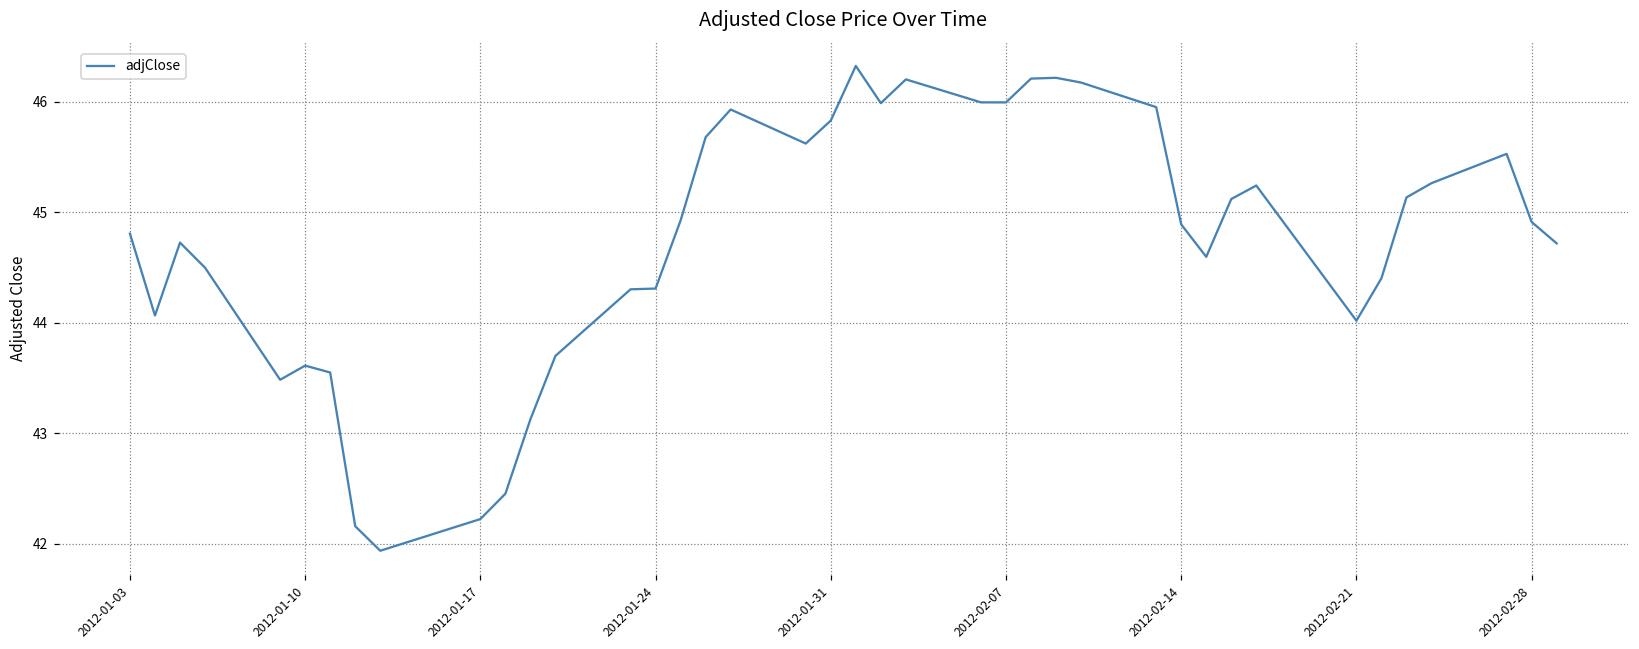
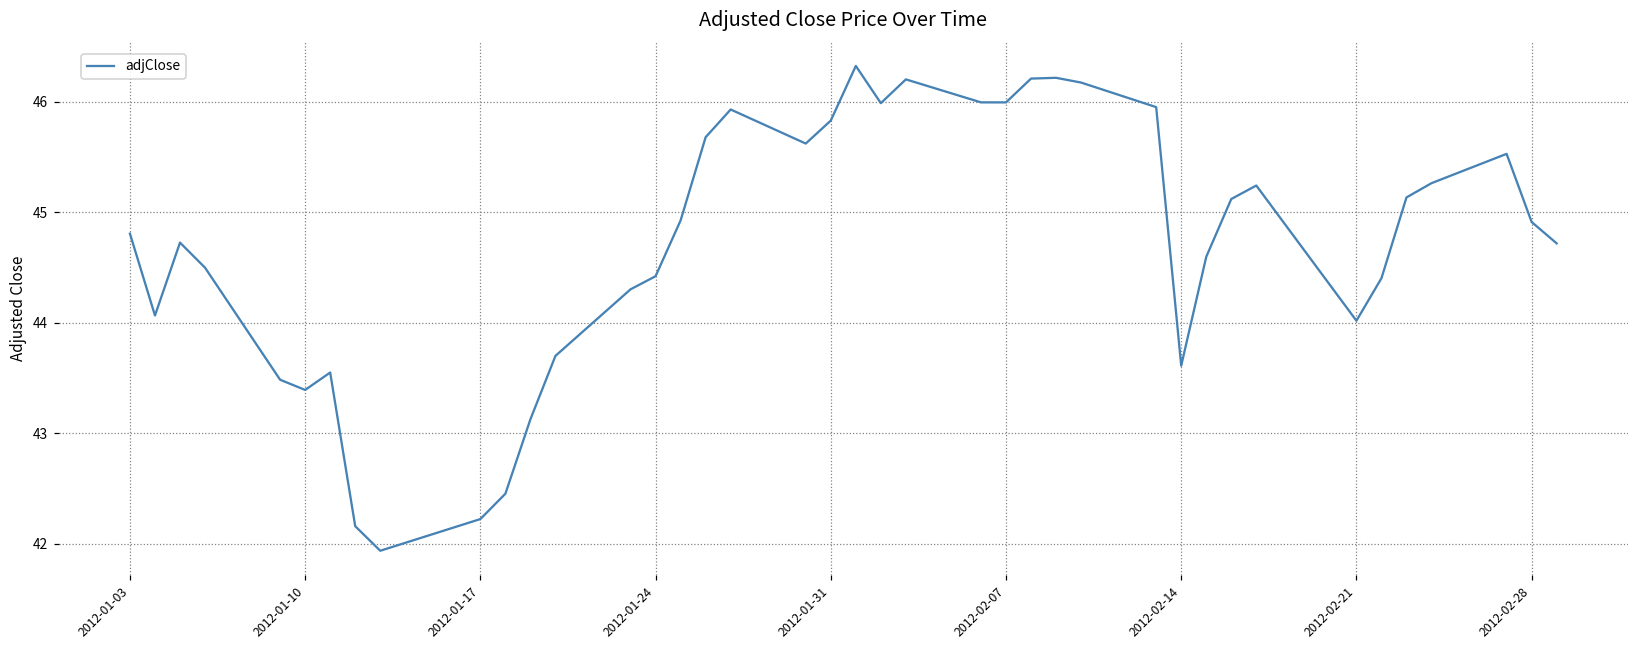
  {
    "2012-01-03": 44.80,
-   "2012-01-10": 43.61,
+   "2012-01-10": 43.39,
    "2012-01-17": 42.22,
-   "2012-01-24": 44.31,
+   "2012-01-24": 44.42,
    "2012-01-31": 45.83,
    "2012-02-07": 45.99,
-   "2012-02-14": 44.89,
+   "2012-02-14": 43.61,
    "2012-02-21": 44.02,
    "2012-02-28": 44.91
  }
